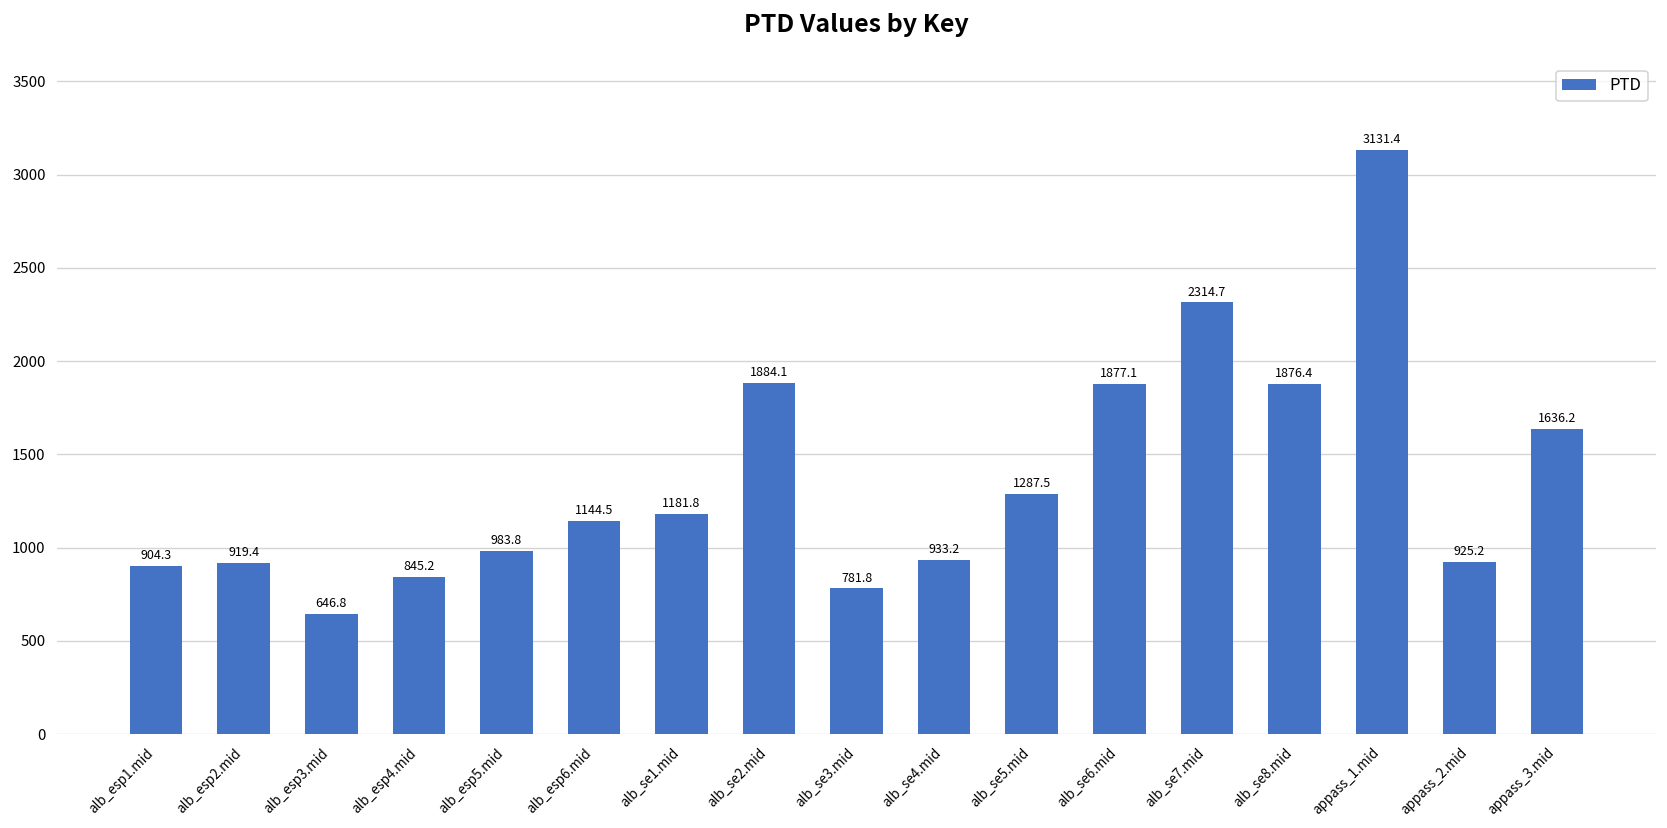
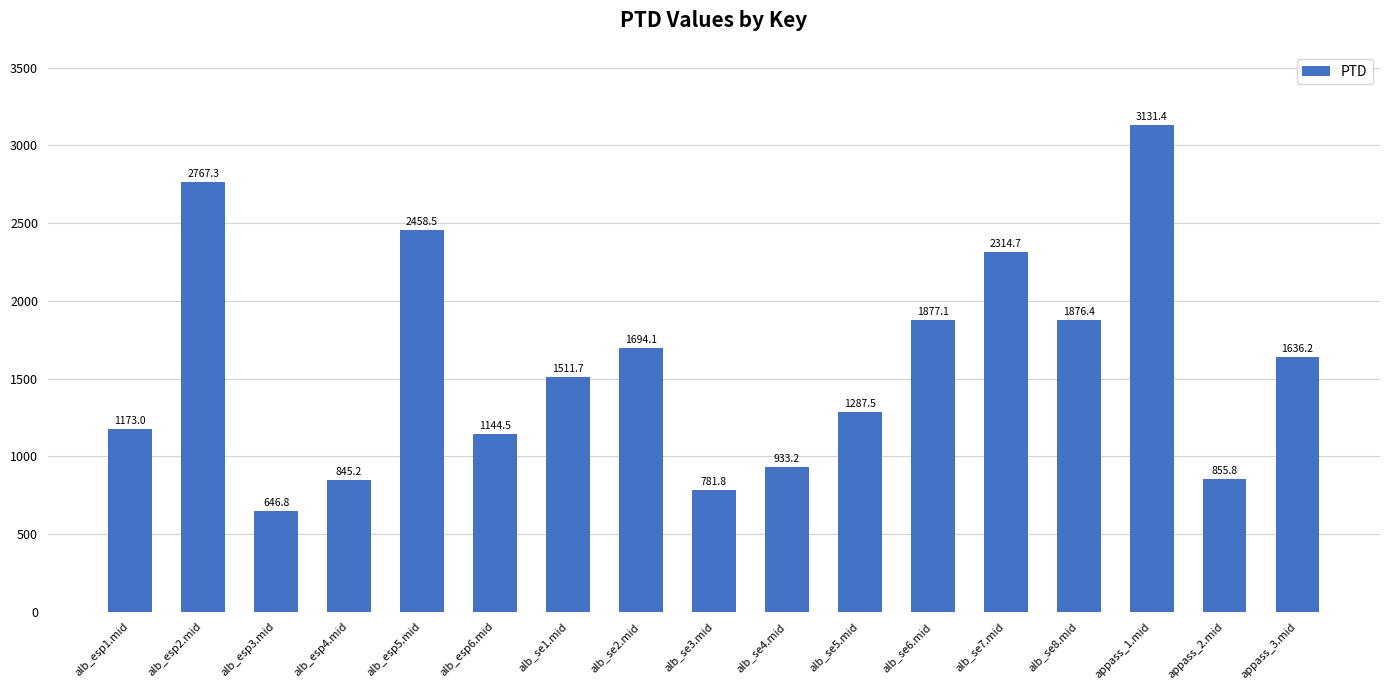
  {
-   "alb_esp1.mid": 904.3,
-   "alb_esp2.mid": 919.4,
+   "alb_esp1.mid": 1173.0,
+   "alb_esp2.mid": 2767.3,
    "alb_esp3.mid": 646.8,
    "alb_esp4.mid": 845.2,
-   "alb_esp5.mid": 983.8,
+   "alb_esp5.mid": 2458.5,
    "alb_esp6.mid": 1144.5,
-   "alb_se1.mid": 1181.8,
-   "alb_se2.mid": 1884.1,
+   "alb_se1.mid": 1511.7,
+   "alb_se2.mid": 1694.1,
    "alb_se3.mid": 781.8,
    "alb_se4.mid": 933.2,
    "alb_se5.mid": 1287.5,
    "alb_se6.mid": 1877.1,
    "alb_se7.mid": 2314.7,
    "alb_se8.mid": 1876.4,
    "appass_1.mid": 3131.4,
-   "appass_2.mid": 925.2,
+   "appass_2.mid": 855.8,
    "appass_3.mid": 1636.2
  }
